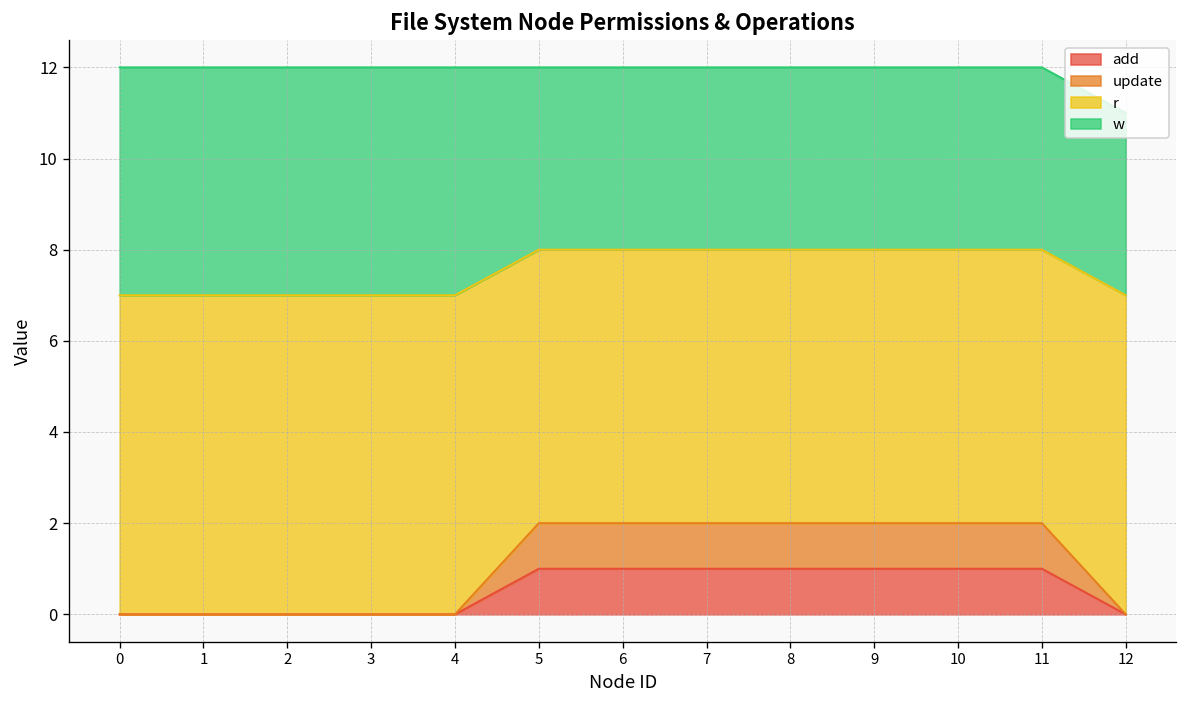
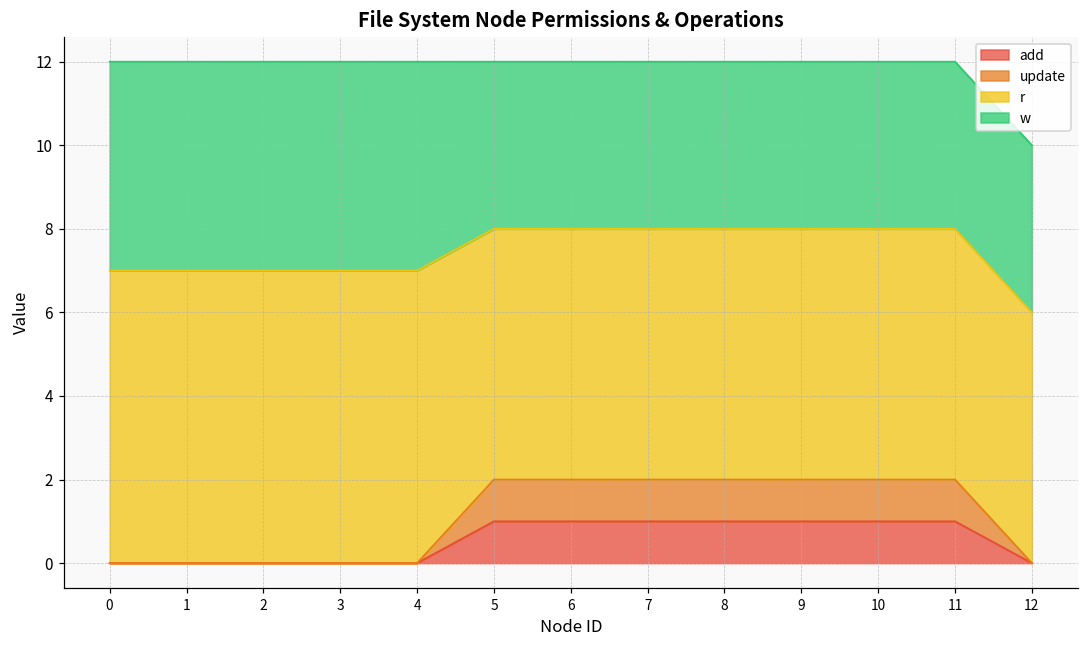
  {
    "r": {
      "0": 7,
      "1": 7,
      "2": 7,
      "3": 7,
      "4": 7,
      "5": 6,
      "6": 6,
      "7": 6,
      "8": 6,
      "9": 6,
      "10": 6,
      "11": 6,
-     "12": 7
+     "12": 6
    },
    "w": {
      "0": 5,
      "1": 5,
      "2": 5,
      "3": 5,
      "4": 5,
      "5": 4,
      "6": 4,
      "7": 4,
      "8": 4,
      "9": 4,
      "10": 4,
      "11": 4
    }
  }
